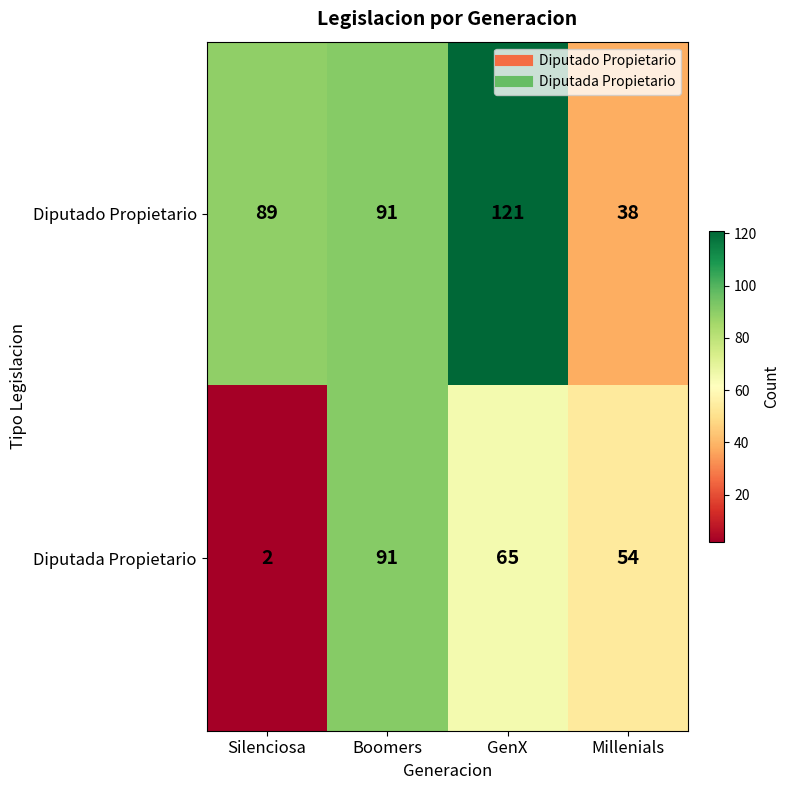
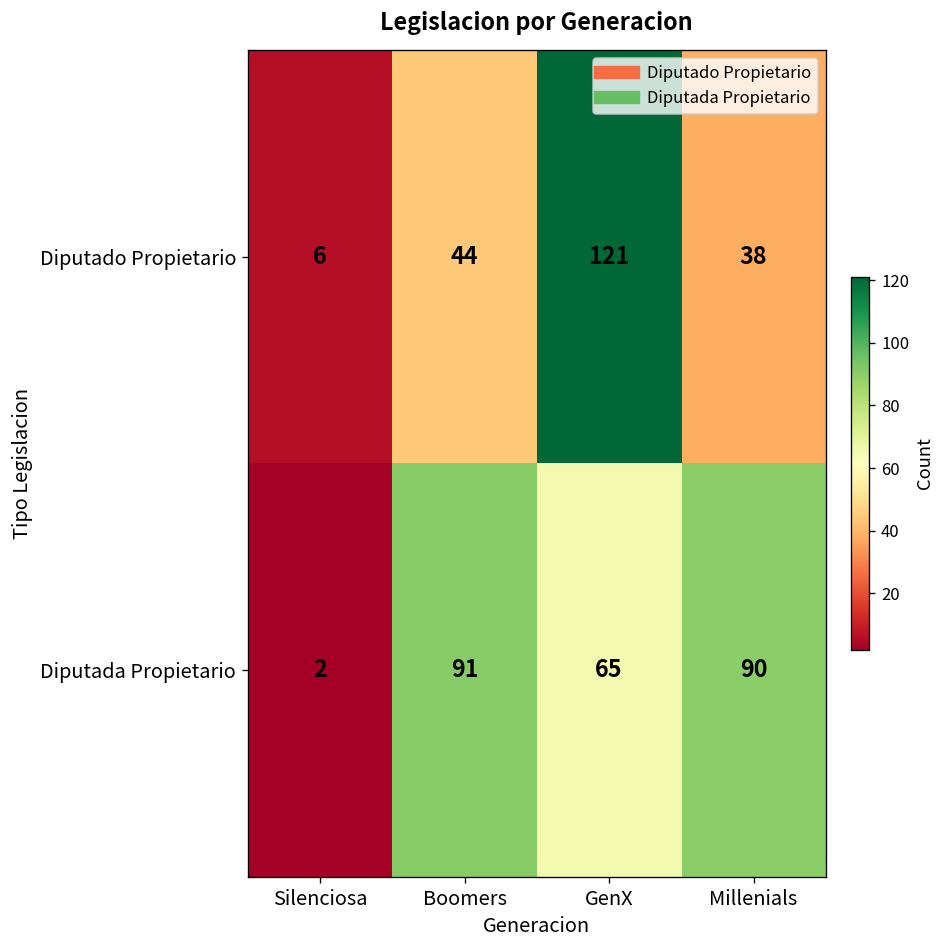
  {
    "Diputado Propietario": {
-     "Silenciosa": 89,
-     "Boomers": 91,
+     "Silenciosa": 6,
+     "Boomers": 44,
      "GenX": 121,
      "Millenials": 38
    },
    "Diputada Propietario": {
      "Silenciosa": 2,
      "Boomers": 91,
      "GenX": 65,
-     "Millenials": 54
+     "Millenials": 90
    }
  }
